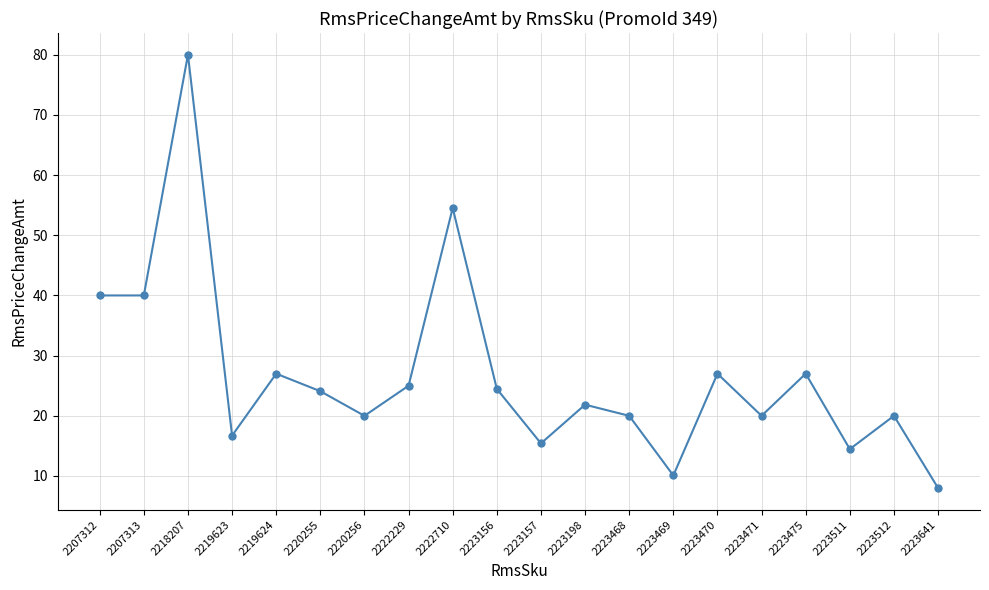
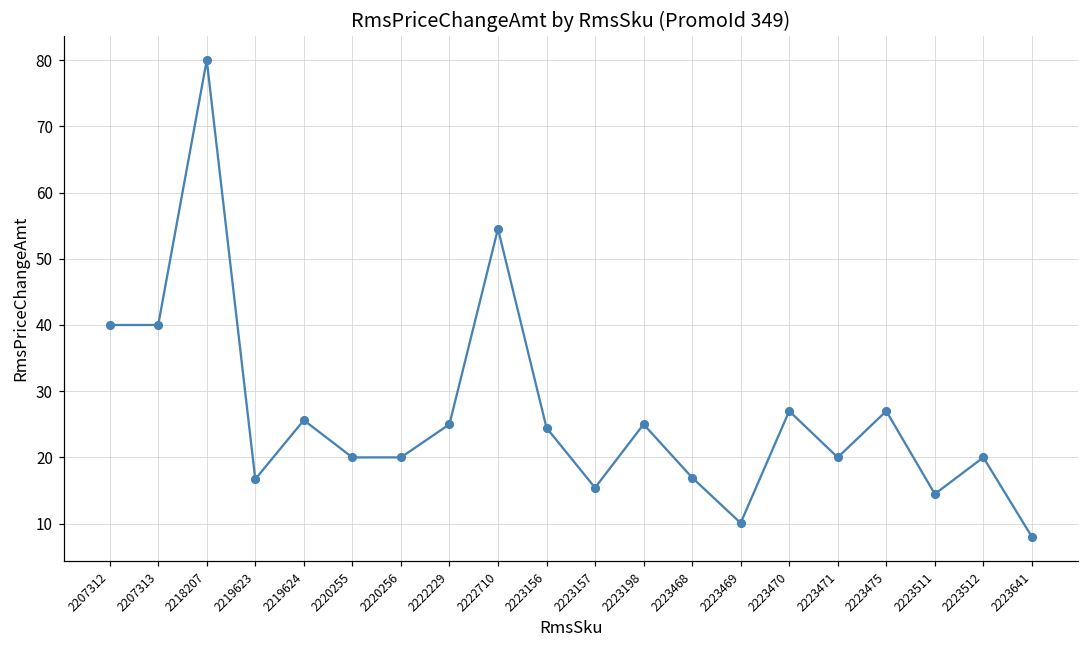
  {
    "2207312": 40,
    "2207313": 40,
    "2218207": 80,
    "2219623": 17,
-   "2219624": 27,
-   "2220255": 24,
+   "2219624": 26,
+   "2220255": 20,
    "2220256": 20,
    "2222229": 25,
    "2222710": 55,
    "2223156": 24,
    "2223157": 15,
-   "2223198": 22,
-   "2223468": 20,
+   "2223198": 25,
+   "2223468": 17,
    "2223469": 10,
    "2223470": 27,
    "2223471": 20,
    "2223475": 27,
    "2223511": 14,
    "2223512": 20,
    "2223641": 8
  }
